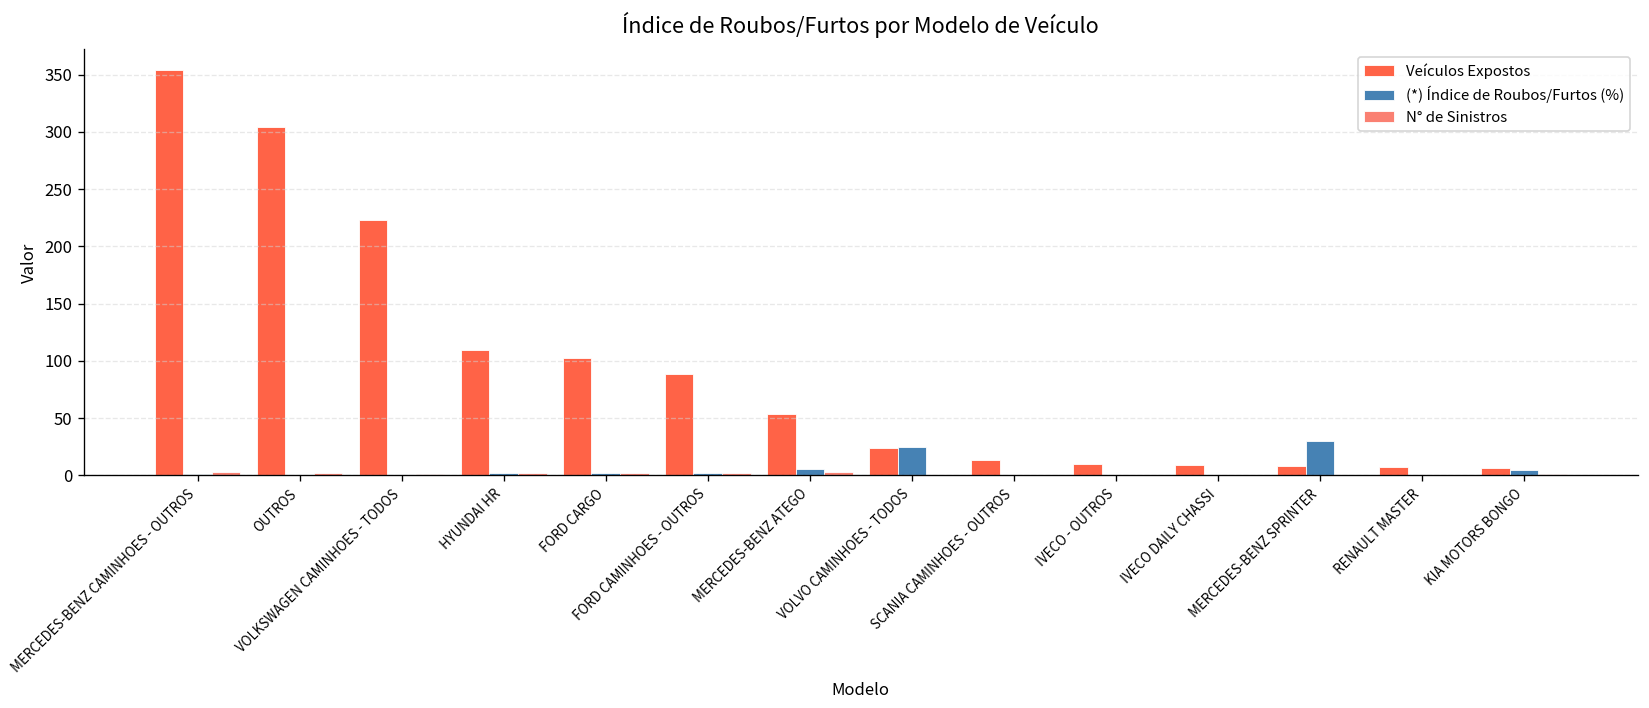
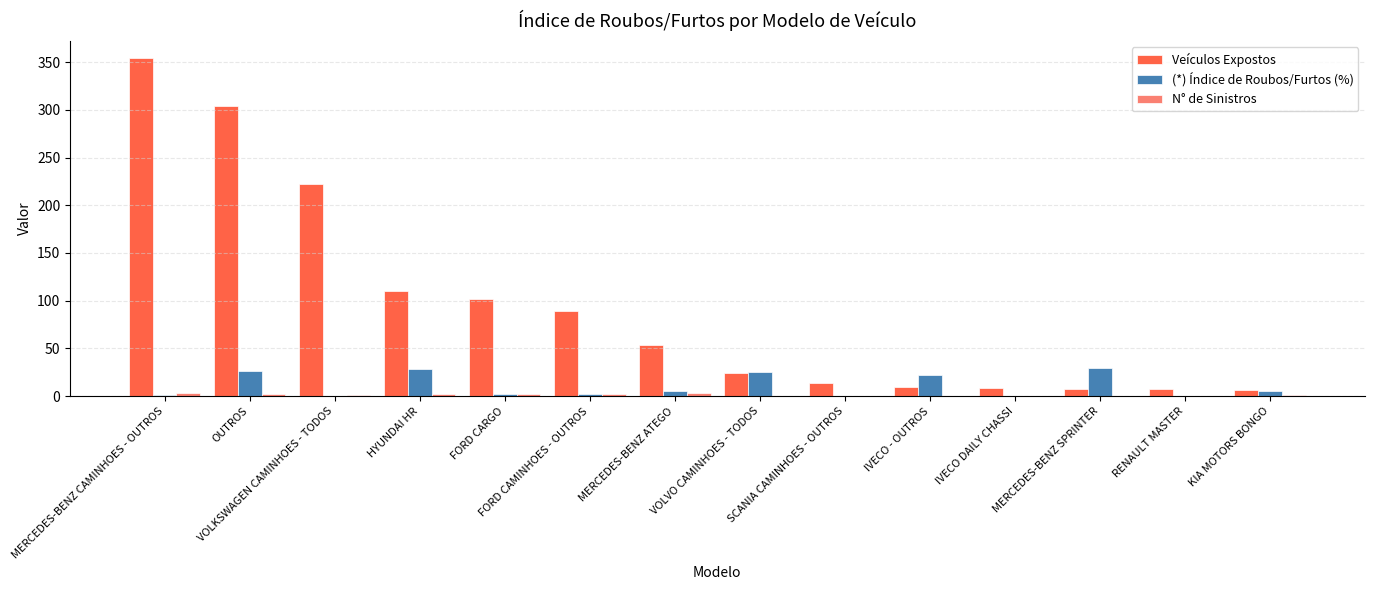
  {
    "(*) Índice de Roubos/Furtos (%)": {
-     "OUTROS": 0,
-     "HYUNDAI HR": 0,
+     "OUTROS": 30,
+     "HYUNDAI HR": 30,
      "MERCEDES-BENZ ATEGO": 10,
      "VOLVO CAMINHOES - TODOS": 30,
      "SCANIA CAMINHOES - OUTROS": 0,
-     "IVECO - OUTROS": 0,
+     "IVECO - OUTROS": 20,
      "IVECO DAILY CHASSI": 0,
      "MERCEDES-BENZ SPRINTER": 30,
      "RENAULT MASTER": 0,
      "KIA MOTORS BONGO": 10
    }
  }
